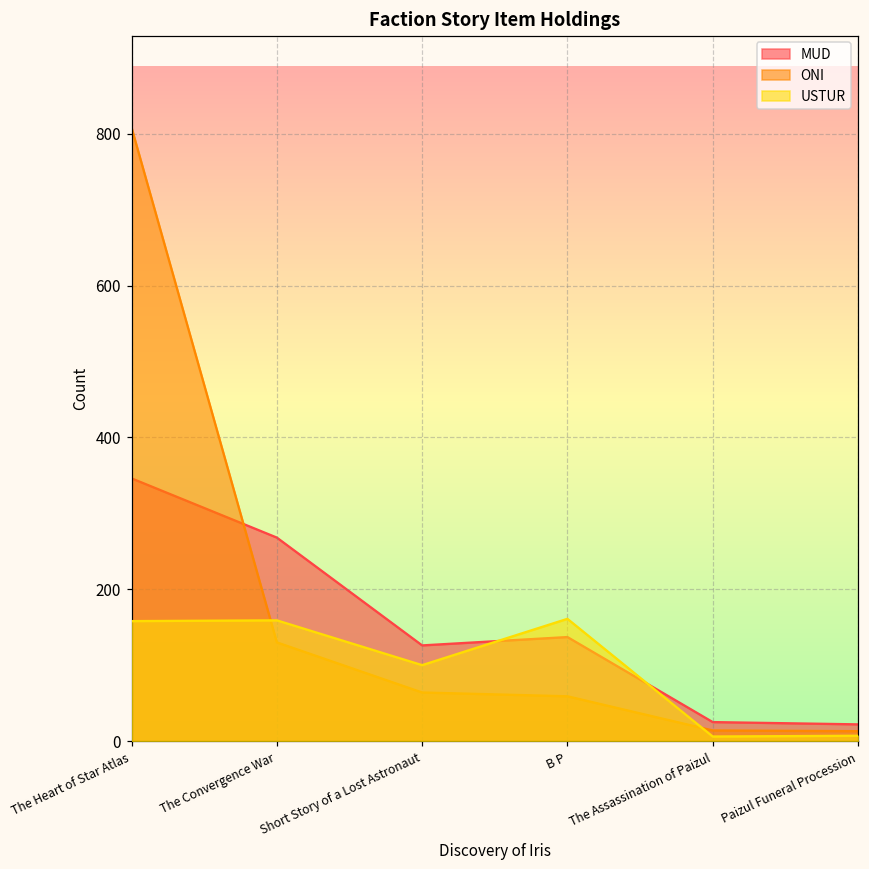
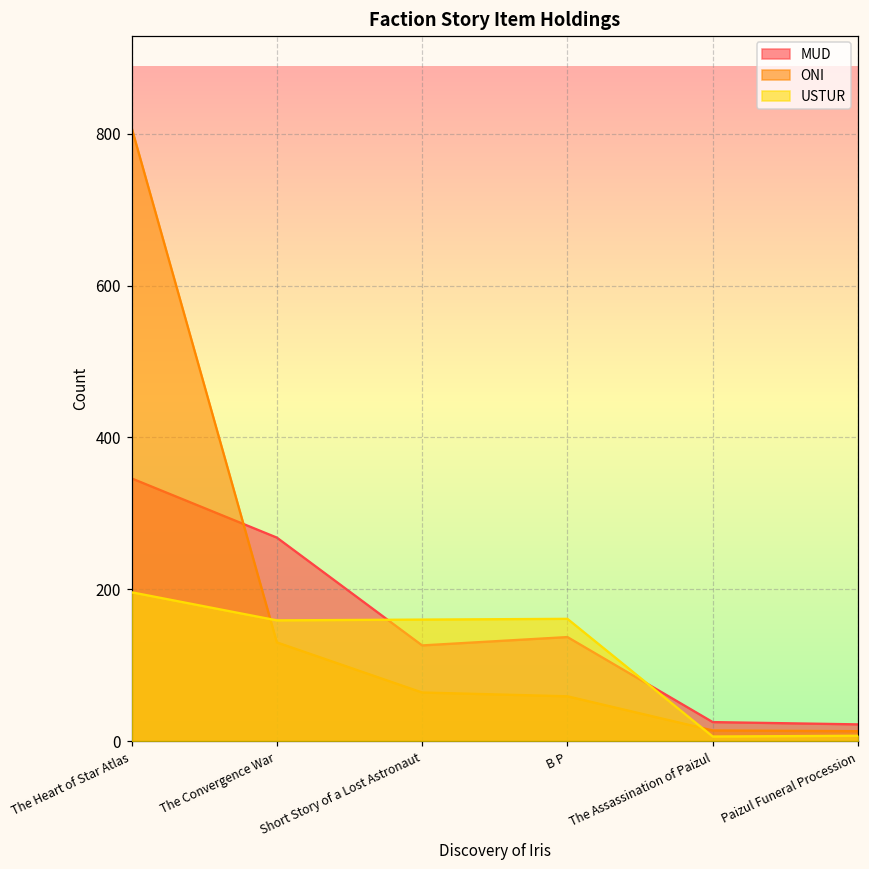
  {
    "MUD": {
      "The Heart of Star Atlas": 350,
      "The Convergence War": 270,
      "Short Story of a Lost Astronaut": 130,
      "B P": 140,
      "The Assassination of Paizul": 30,
      "Paizul Funeral Procession": 20
    },
    "ONI": {
      "The Heart of Star Atlas": 810,
      "The Convergence War": 130,
      "Short Story of a Lost Astronaut": 60,
      "B P": 60,
      "The Assassination of Paizul": 10,
      "Paizul Funeral Procession": 10
    },
    "USTUR": {
-     "The Heart of Star Atlas": 160,
+     "The Heart of Star Atlas": 200,
      "The Convergence War": 160,
-     "Short Story of a Lost Astronaut": 100,
+     "Short Story of a Lost Astronaut": 160,
      "B P": 160,
      "The Assassination of Paizul": 10,
      "Paizul Funeral Procession": 10
    }
  }
